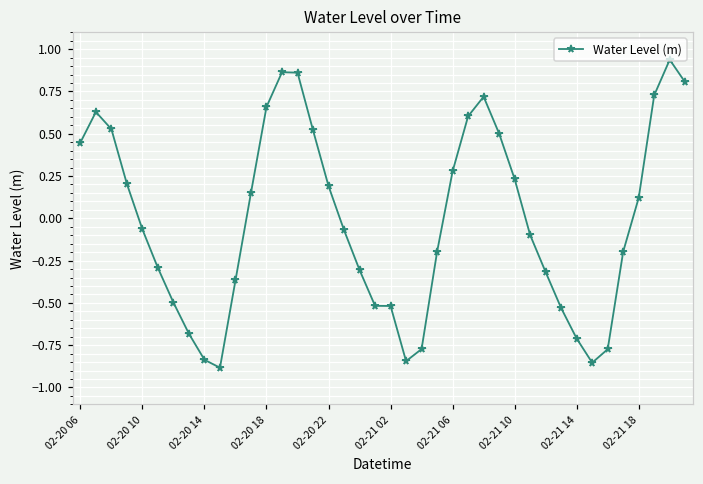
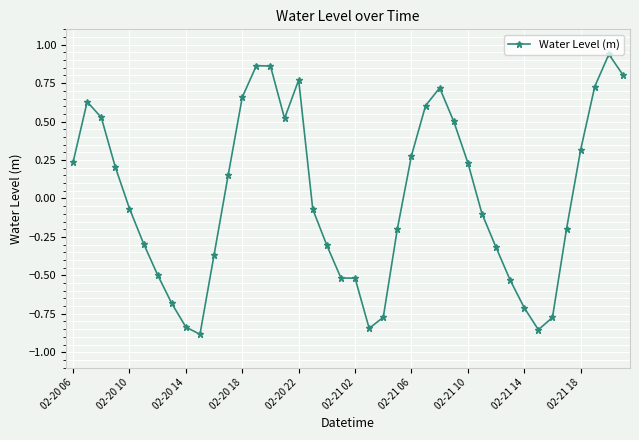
  {
-   "02-20 06": 0.45,
+   "02-20 06": 0.24,
    "02-20 10": -0.07,
    "02-20 14": -0.84,
    "02-20 18": 0.66,
-   "02-20 22": 0.19,
+   "02-20 22": 0.77,
    "02-21 02": -0.52,
    "02-21 06": 0.28,
    "02-21 10": 0.23,
    "02-21 14": -0.71,
-   "02-21 18": 0.12
+   "02-21 18": 0.32
  }
